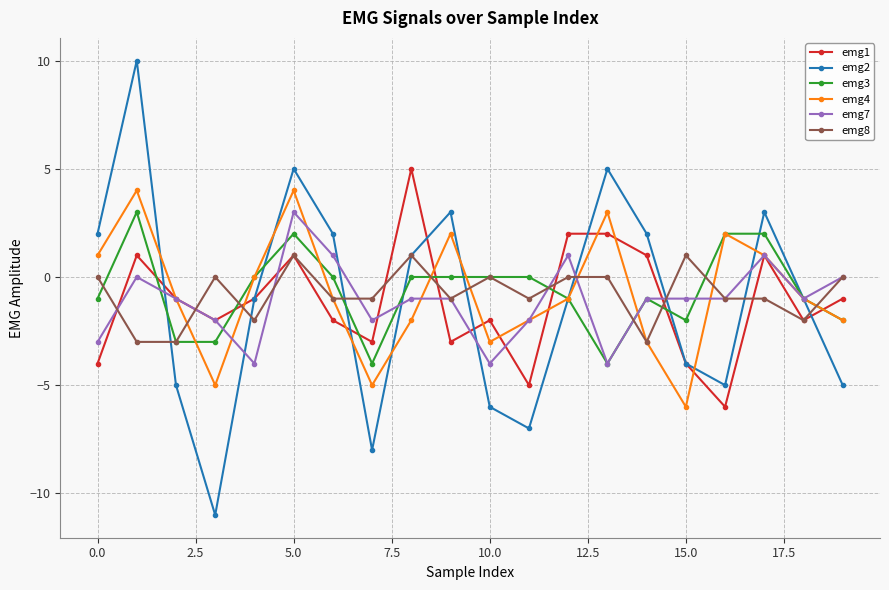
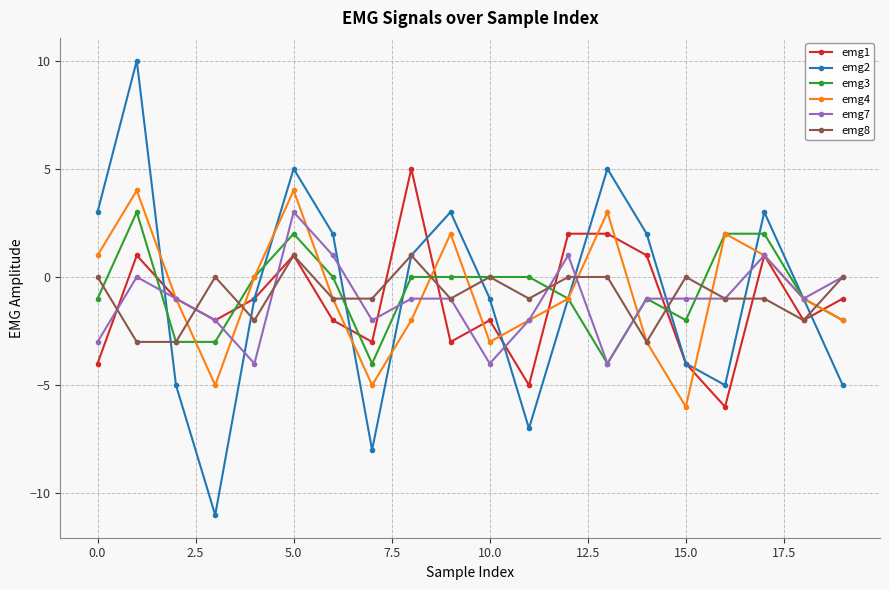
  {
    "emg1": {
      "0.0": -4,
      "10.0": -2
    },
    "emg2": {
-     "0.0": 2,
+     "0.0": 3,
      "5.0": 5,
-     "10.0": -6
+     "10.0": -1
    },
    "emg3": {
      "0.0": -1,
      "5.0": 2,
      "15.0": -2
    },
    "emg4": {
      "0.0": 1,
      "5.0": 4,
      "10.0": -3,
      "15.0": -6
    },
    "emg7": {
      "0.0": -3,
      "5.0": 3,
      "10.0": -4,
      "15.0": -1
    },
    "emg8": {
      "0.0": 0,
-     "15.0": 1
+     "15.0": 0
    }
  }
